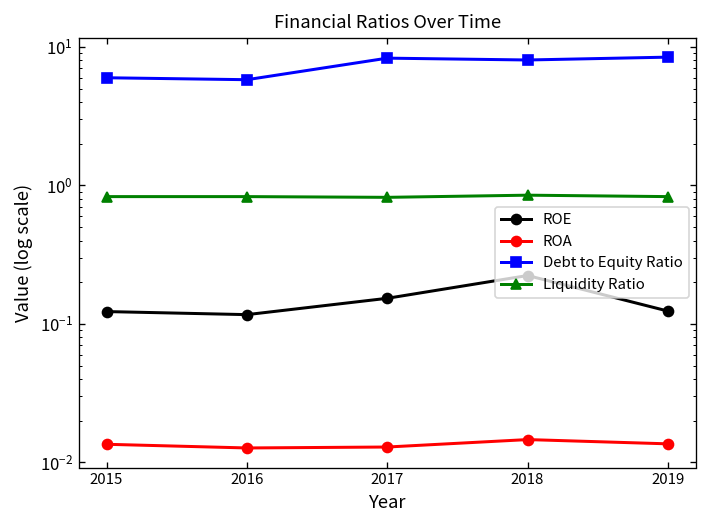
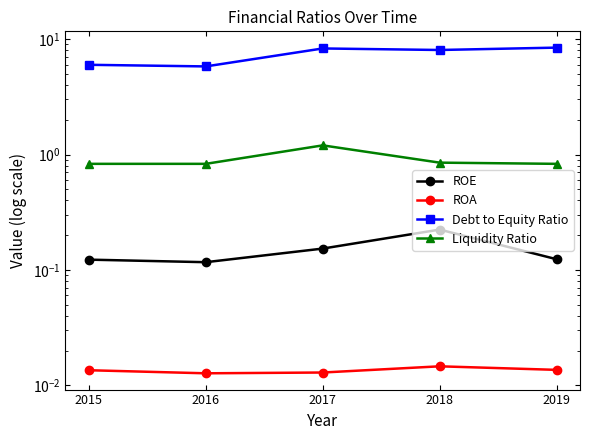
  {
    "ROE": {
      "2015": 0.12,
      "2016": 0.12,
      "2017": 0.15,
      "2019": 0.12
    },
    "ROA": {
      "2015": 0.014,
      "2016": 0.013,
      "2017": 0.013,
      "2018": 0.015,
      "2019": 0.014
    },
    "Debt to Equity Ratio": {
      "2015": 6,
      "2016": 6,
      "2017": 8,
      "2018": 8,
      "2019": 8
    },
    "Liquidity Ratio": {
      "2015": 0.8,
      "2016": 0.8,
-     "2017": 0.8,
+     "2017": 1.2,
      "2018": 0.9,
      "2019": 0.8
    }
  }
